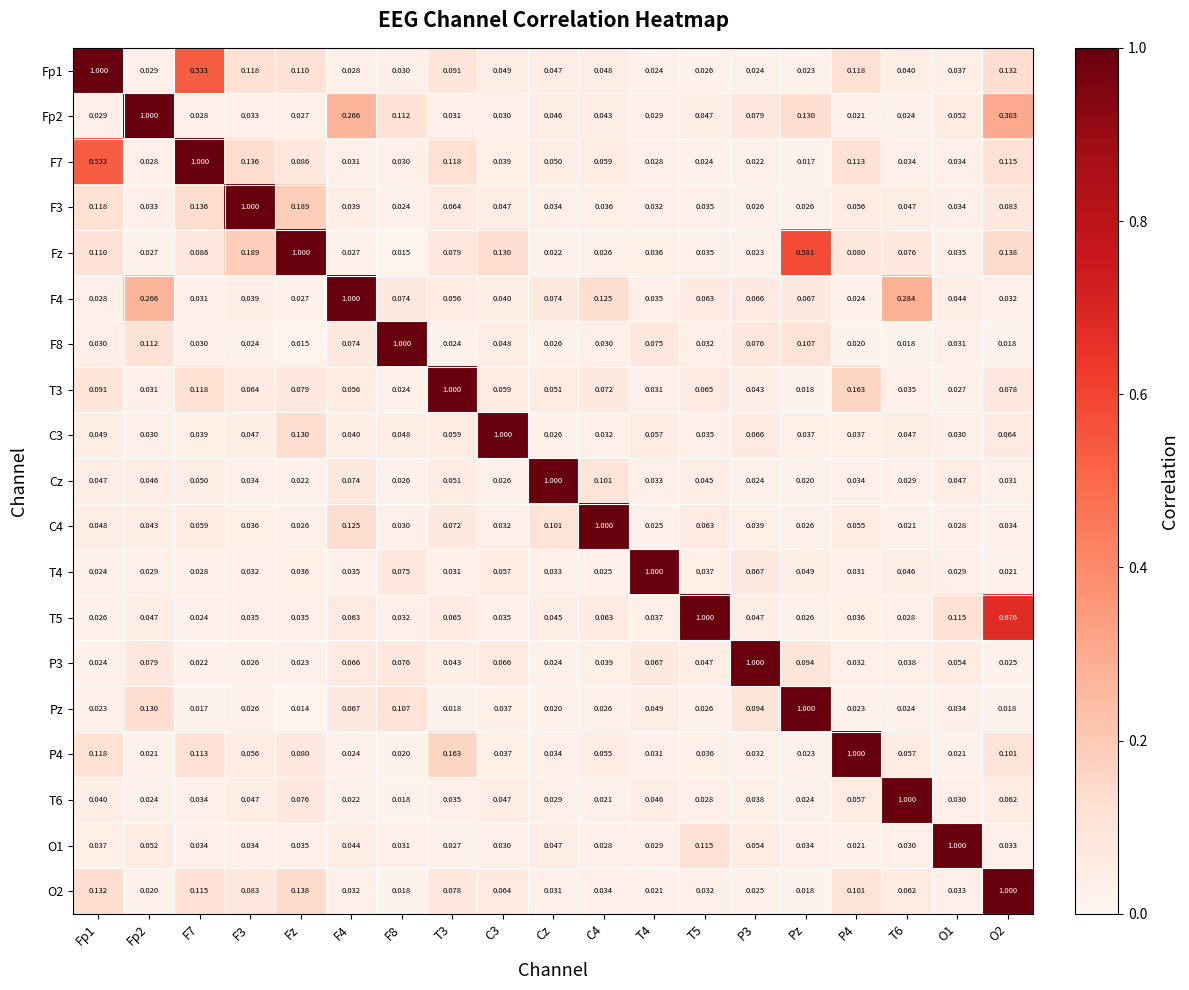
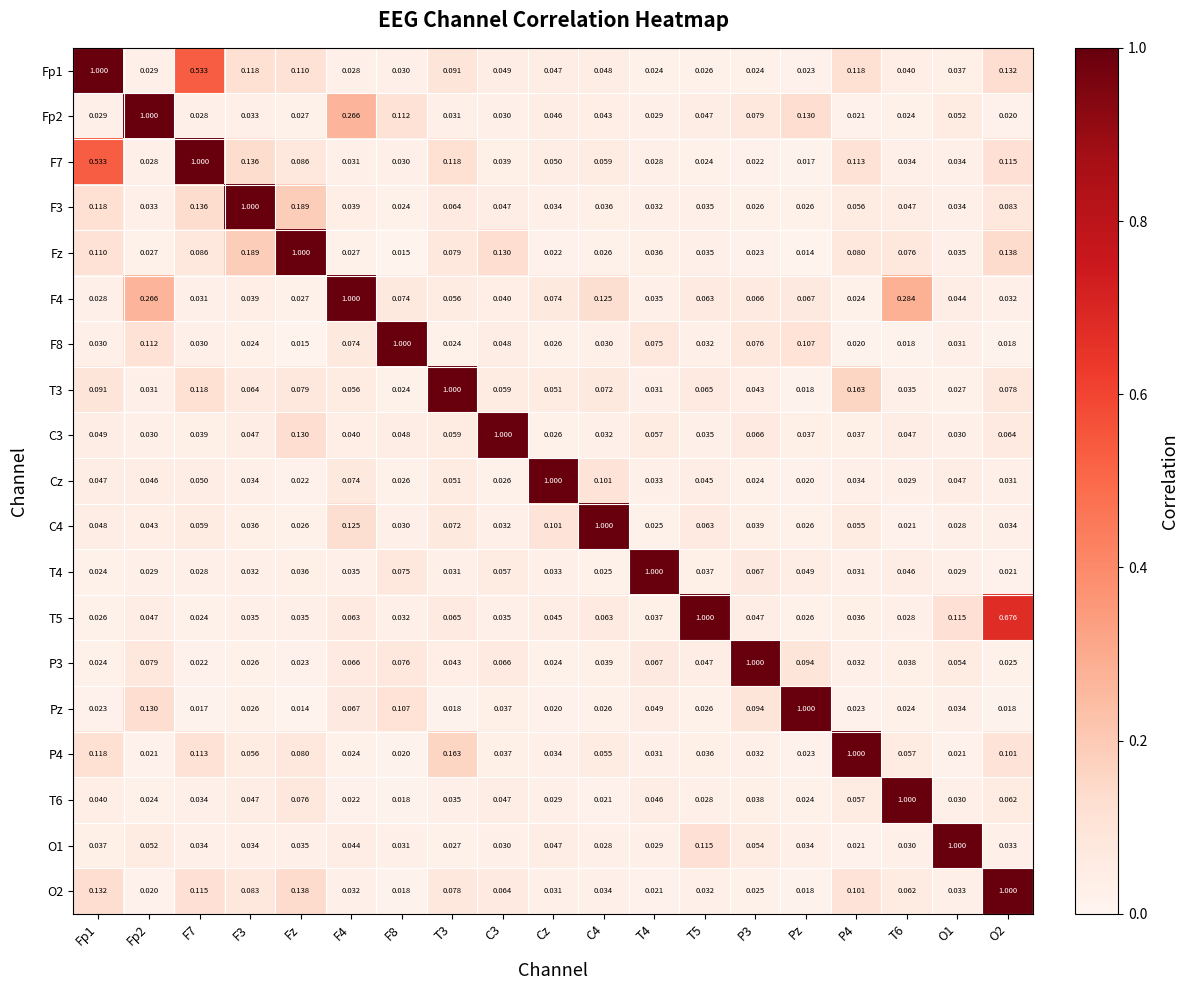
  {
    "Fp2": {
      "Fp1": 0.029,
      "Fp2": 1.000,
      "F7": 0.028,
      "F3": 0.033,
      "Fz": 0.027,
      "F4": 0.266,
      "F8": 0.112,
      "T3": 0.031,
      "C3": 0.030,
      "Cz": 0.046,
      "C4": 0.043,
      "T4": 0.029,
      "T5": 0.047,
      "P3": 0.079,
      "Pz": 0.130,
      "P4": 0.021,
      "T6": 0.024,
      "O1": 0.052,
-     "O2": 0.303
+     "O2": 0.020
    },
    "Fz": {
      "Fp1": 0.110,
      "Fp2": 0.027,
      "F7": 0.086,
      "F3": 0.189,
      "Fz": 1.000,
      "F4": 0.027,
      "F8": 0.015,
      "T3": 0.079,
      "C3": 0.130,
      "Cz": 0.022,
      "C4": 0.026,
      "T4": 0.036,
      "T5": 0.035,
      "P3": 0.023,
-     "Pz": 0.581,
+     "Pz": 0.014,
      "P4": 0.080,
      "T6": 0.076,
      "O1": 0.035,
      "O2": 0.138
    }
  }
